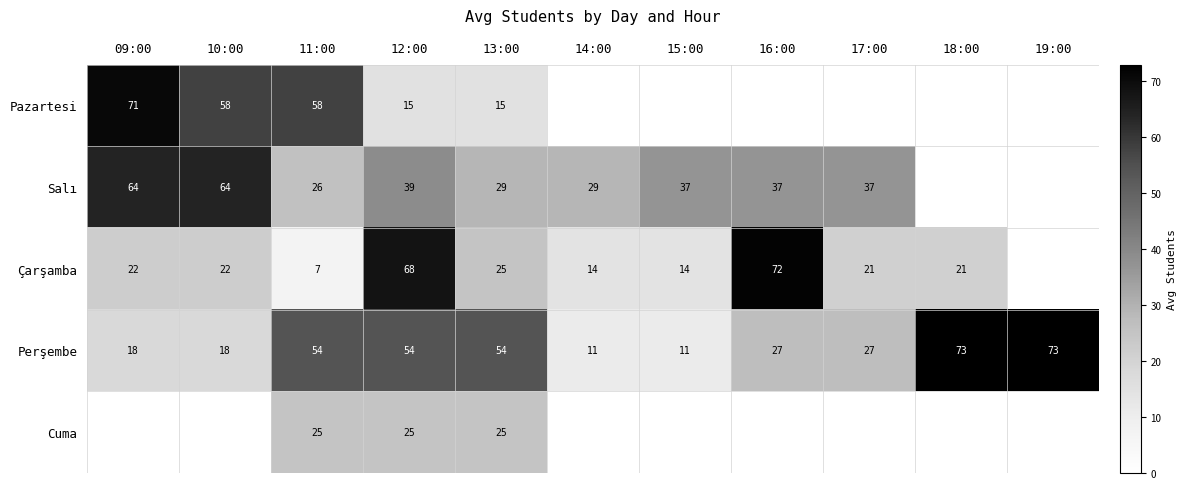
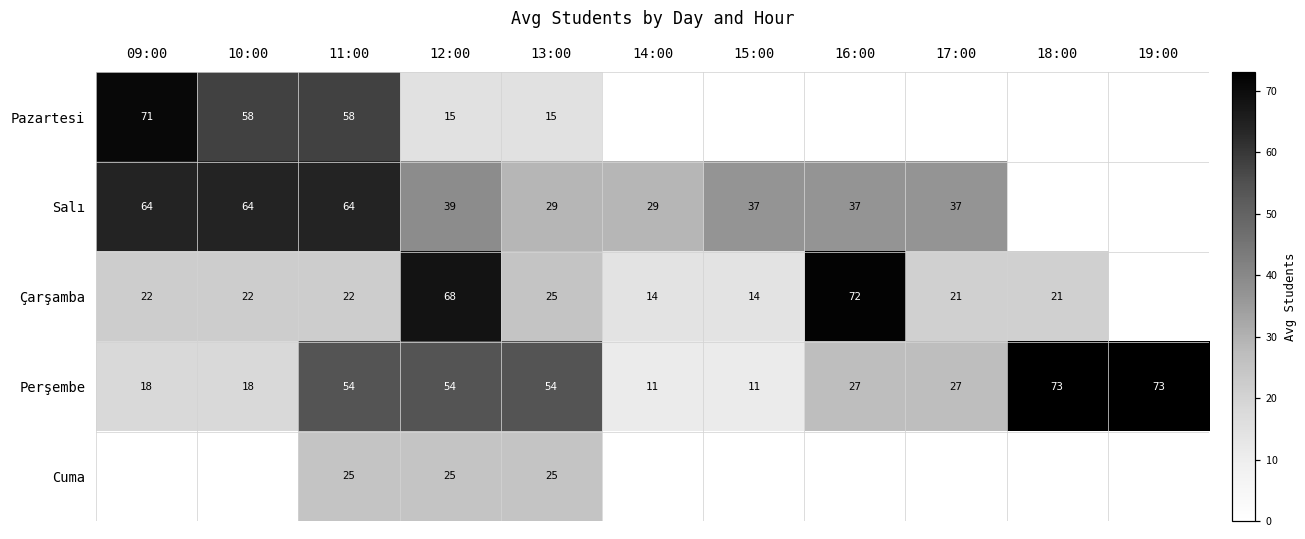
  {
    "Pazartesi": {
      "09:00": 71,
      "10:00": 58,
      "11:00": 58,
      "12:00": 15,
      "13:00": 15
    },
    "Salı": {
      "09:00": 64,
      "10:00": 64,
-     "11:00": 26,
+     "11:00": 64,
      "12:00": 39,
      "13:00": 29,
      "14:00": 29,
      "15:00": 37,
      "16:00": 37,
      "17:00": 37
    },
    "Çarşamba": {
      "09:00": 22,
      "10:00": 22,
-     "11:00": 7,
+     "11:00": 22,
      "12:00": 68,
      "13:00": 25,
      "14:00": 14,
      "15:00": 14,
      "16:00": 72,
      "17:00": 21,
      "18:00": 21
    },
    "Perşembe": {
      "09:00": 18,
      "10:00": 18,
      "11:00": 54,
      "12:00": 54,
      "13:00": 54,
      "14:00": 11,
      "15:00": 11,
      "16:00": 27,
      "17:00": 27,
      "18:00": 73,
      "19:00": 73
    },
    "Cuma": {
      "11:00": 25,
      "12:00": 25,
      "13:00": 25
    }
  }
